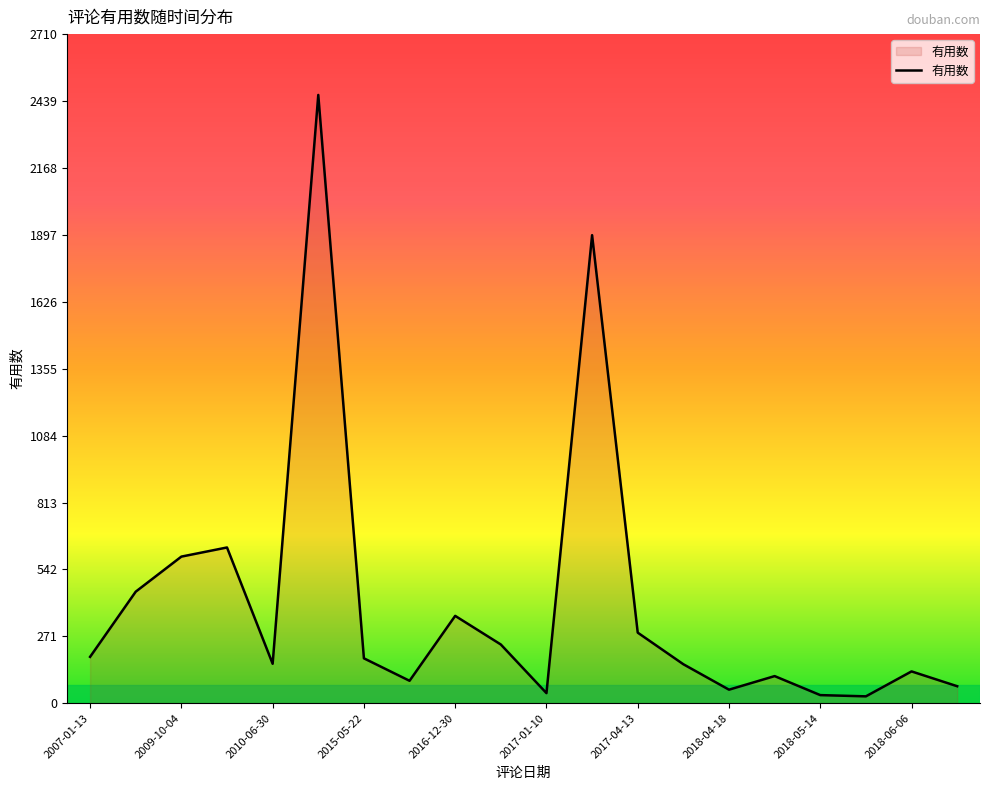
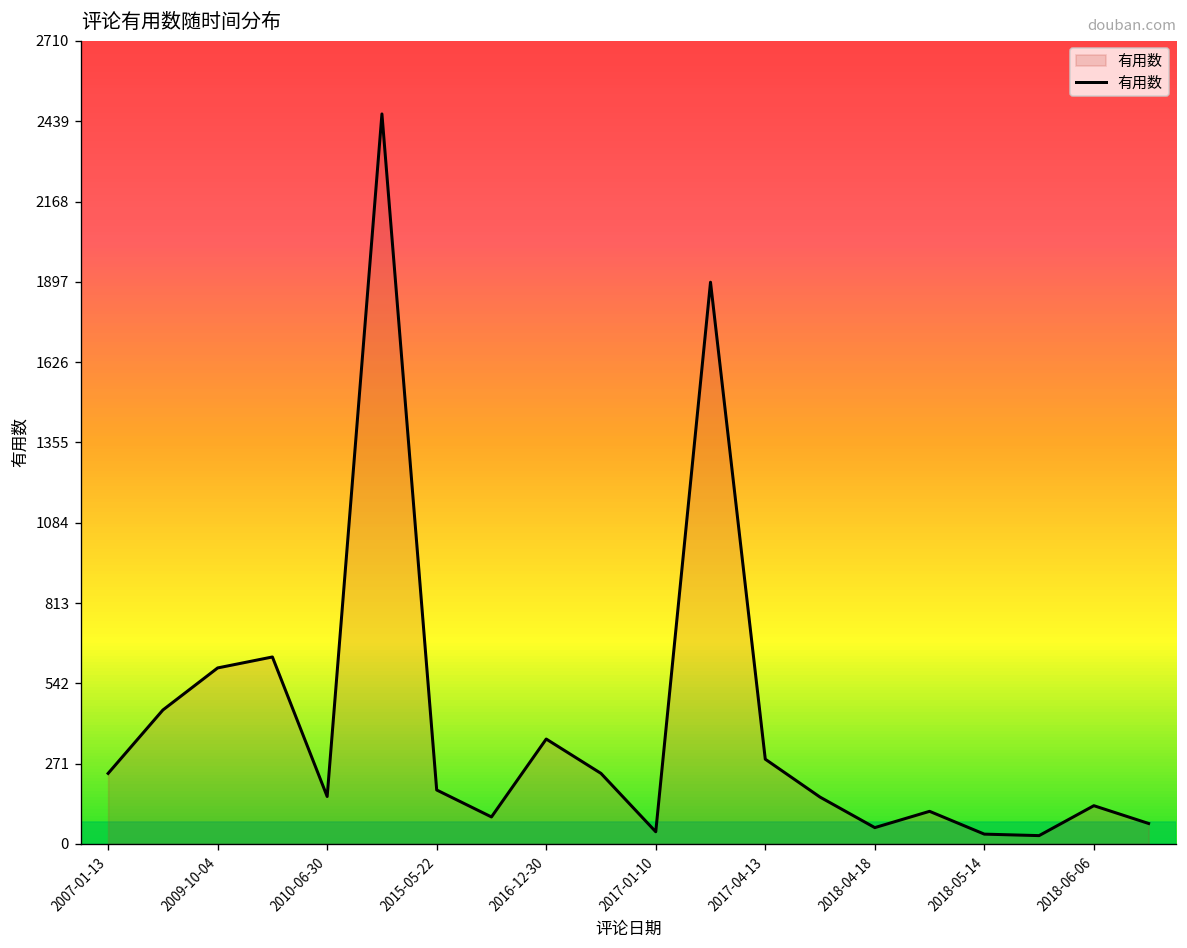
  {
-   "2007-01-13": 190,
+   "2007-01-13": 240,
    "2009-10-04": 590,
    "2016-12-30": 350,
    "2017-04-13": 290
  }
